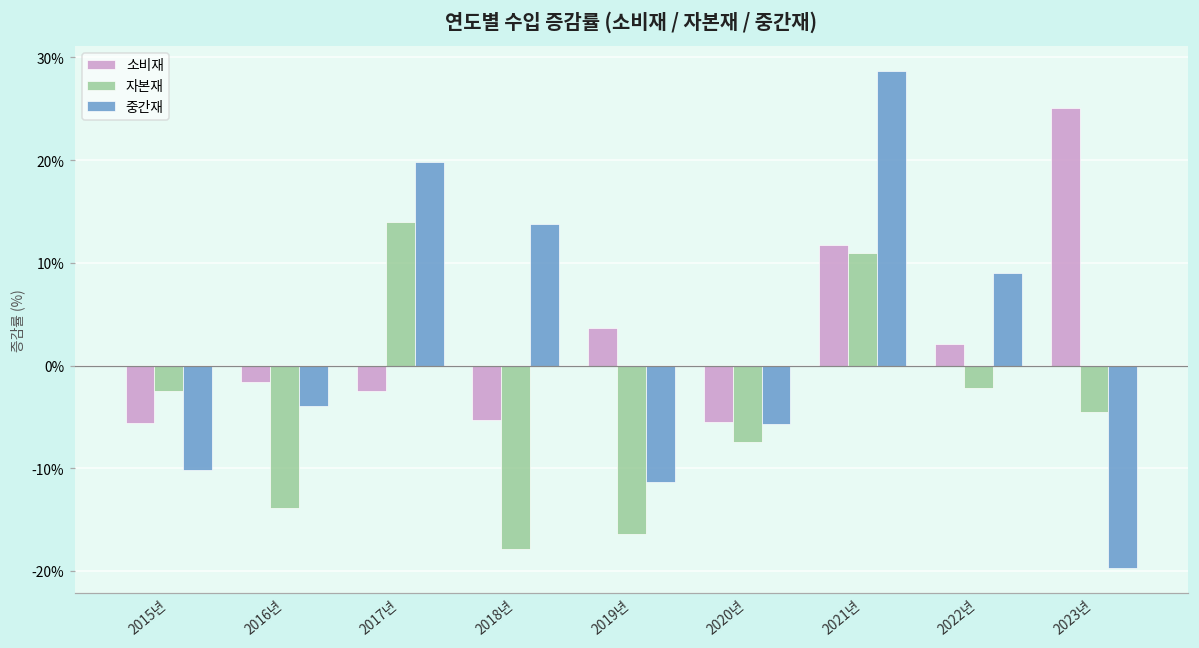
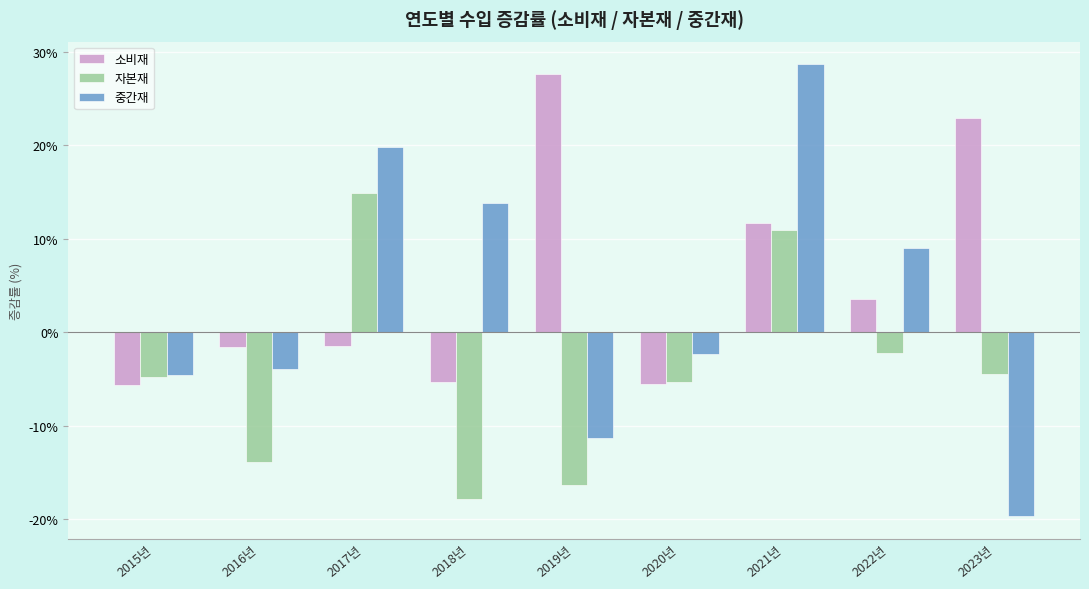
  {
    "소비재": {
      "2015년": "-6%",
      "2016년": "-2%",
-     "2017년": "-3%",
+     "2017년": "-2%",
      "2018년": "-5%",
-     "2019년": "4%",
+     "2019년": "28%",
      "2020년": "-6%",
      "2021년": "12%",
-     "2022년": "2%",
-     "2023년": "25%"
+     "2022년": "4%",
+     "2023년": "23%"
    },
    "자본재": {
-     "2015년": "-3%",
+     "2015년": "-5%",
      "2016년": "-14%",
-     "2017년": "14%",
+     "2017년": "15%",
      "2018년": "-18%",
      "2019년": "-16%",
-     "2020년": "-7%",
+     "2020년": "-5%",
      "2021년": "11%",
      "2022년": "-2%",
      "2023년": "-5%"
    },
    "중간재": {
-     "2015년": "-10%",
+     "2015년": "-5%",
      "2016년": "-4%",
      "2017년": "20%",
      "2018년": "14%",
      "2019년": "-11%",
-     "2020년": "-6%",
+     "2020년": "-2%",
      "2021년": "29%",
      "2022년": "9%",
      "2023년": "-20%"
    }
  }
